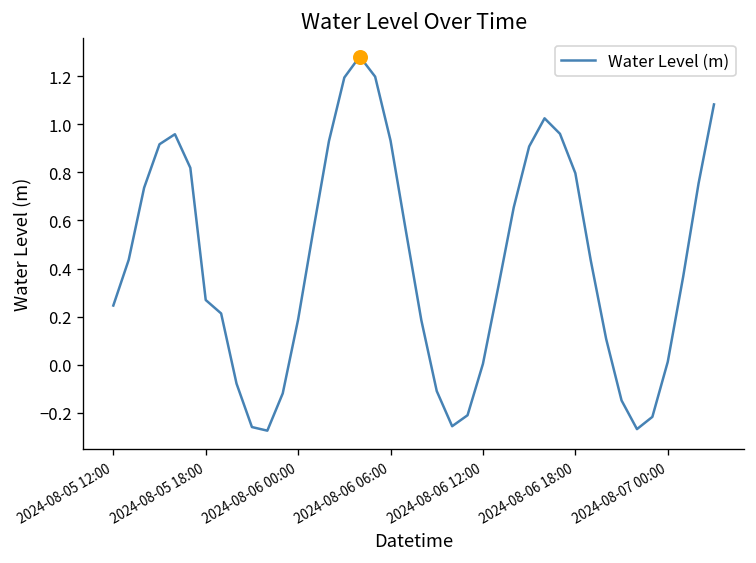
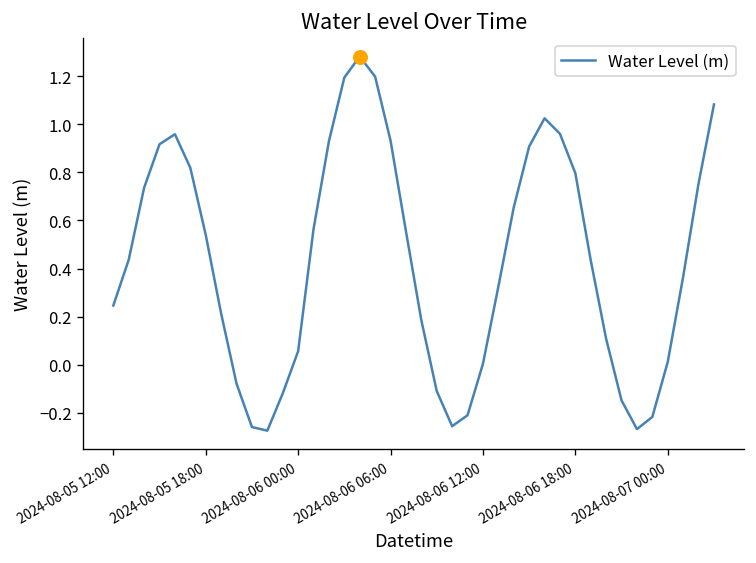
  {
    "Water Level (m)": {
      "2024-08-05 12:00": 0.25,
-     "2024-08-05 18:00": 0.27,
-     "2024-08-06 00:00": 0.19,
+     "2024-08-05 18:00": 0.54,
+     "2024-08-06 00:00": 0.06,
      "2024-08-06 06:00": 0.93,
      "2024-08-06 12:00": 0.00,
      "2024-08-06 18:00": 0.80,
      "2024-08-07 00:00": 0.01
    }
  }
